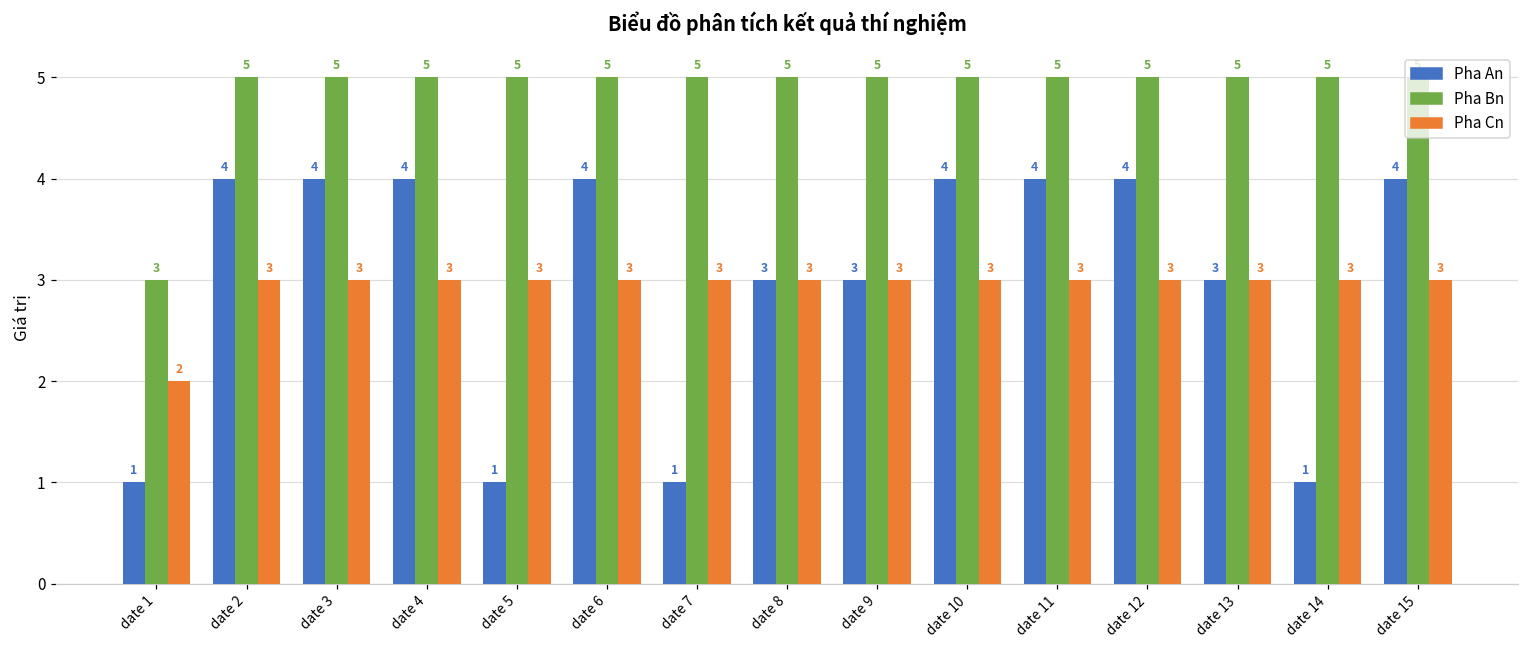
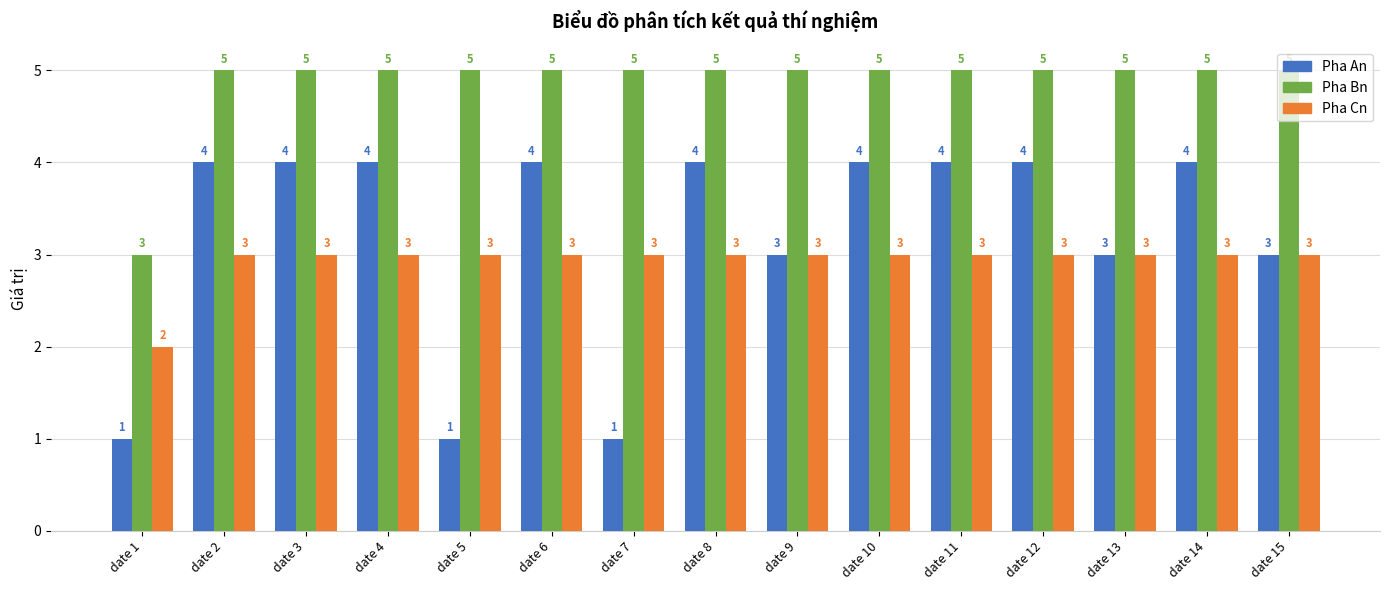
  {
    "Pha An": {
      "date 1": 1,
      "date 2": 4,
      "date 3": 4,
      "date 4": 4,
      "date 5": 1,
      "date 6": 4,
      "date 7": 1,
-     "date 8": 3,
+     "date 8": 4,
      "date 9": 3,
      "date 10": 4,
      "date 11": 4,
      "date 12": 4,
      "date 13": 3,
-     "date 14": 1,
-     "date 15": 4
+     "date 14": 4,
+     "date 15": 3
    },
    "Pha Bn": {
      "date 1": 3,
      "date 2": 5,
      "date 3": 5,
      "date 4": 5,
      "date 5": 5,
      "date 6": 5,
      "date 7": 5,
      "date 8": 5,
      "date 9": 5,
      "date 10": 5,
      "date 11": 5,
      "date 12": 5,
      "date 13": 5,
      "date 14": 5
    },
    "Pha Cn": {
      "date 1": 2,
      "date 2": 3,
      "date 3": 3,
      "date 4": 3,
      "date 5": 3,
      "date 6": 3,
      "date 7": 3,
      "date 8": 3,
      "date 9": 3,
      "date 10": 3,
      "date 11": 3,
      "date 12": 3,
      "date 13": 3,
      "date 14": 3,
      "date 15": 3
    }
  }
